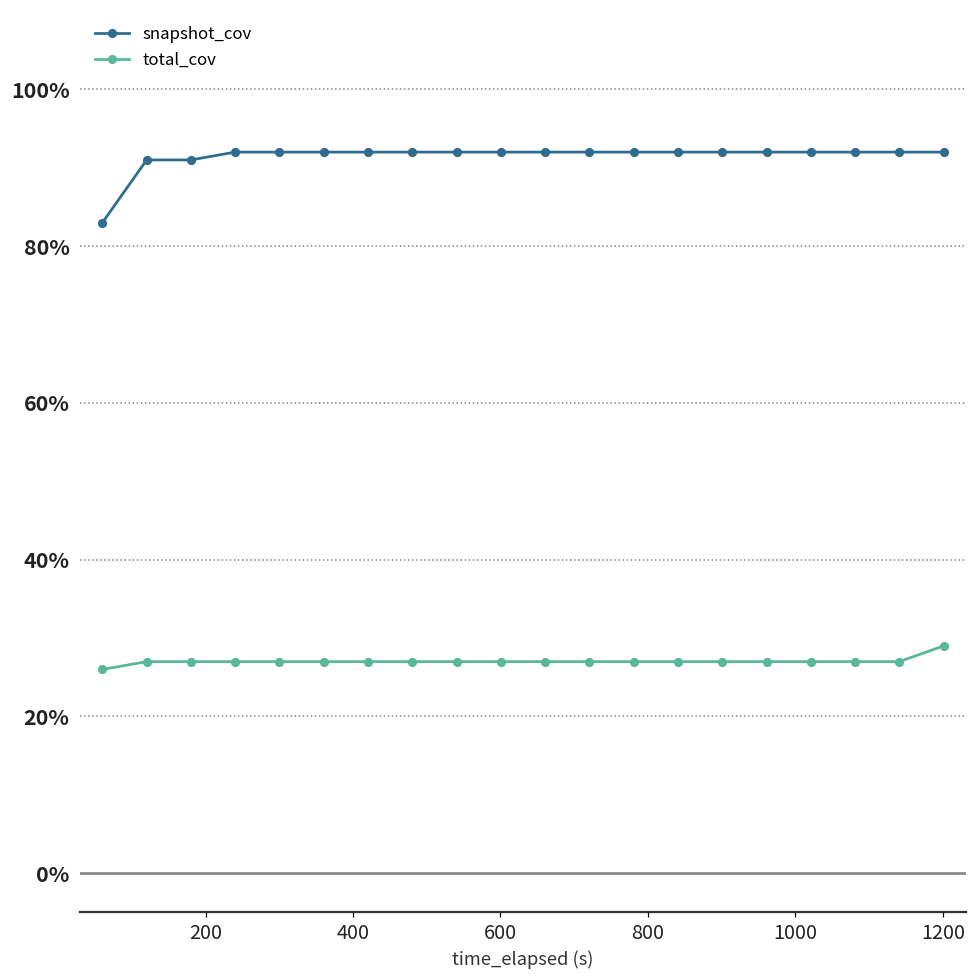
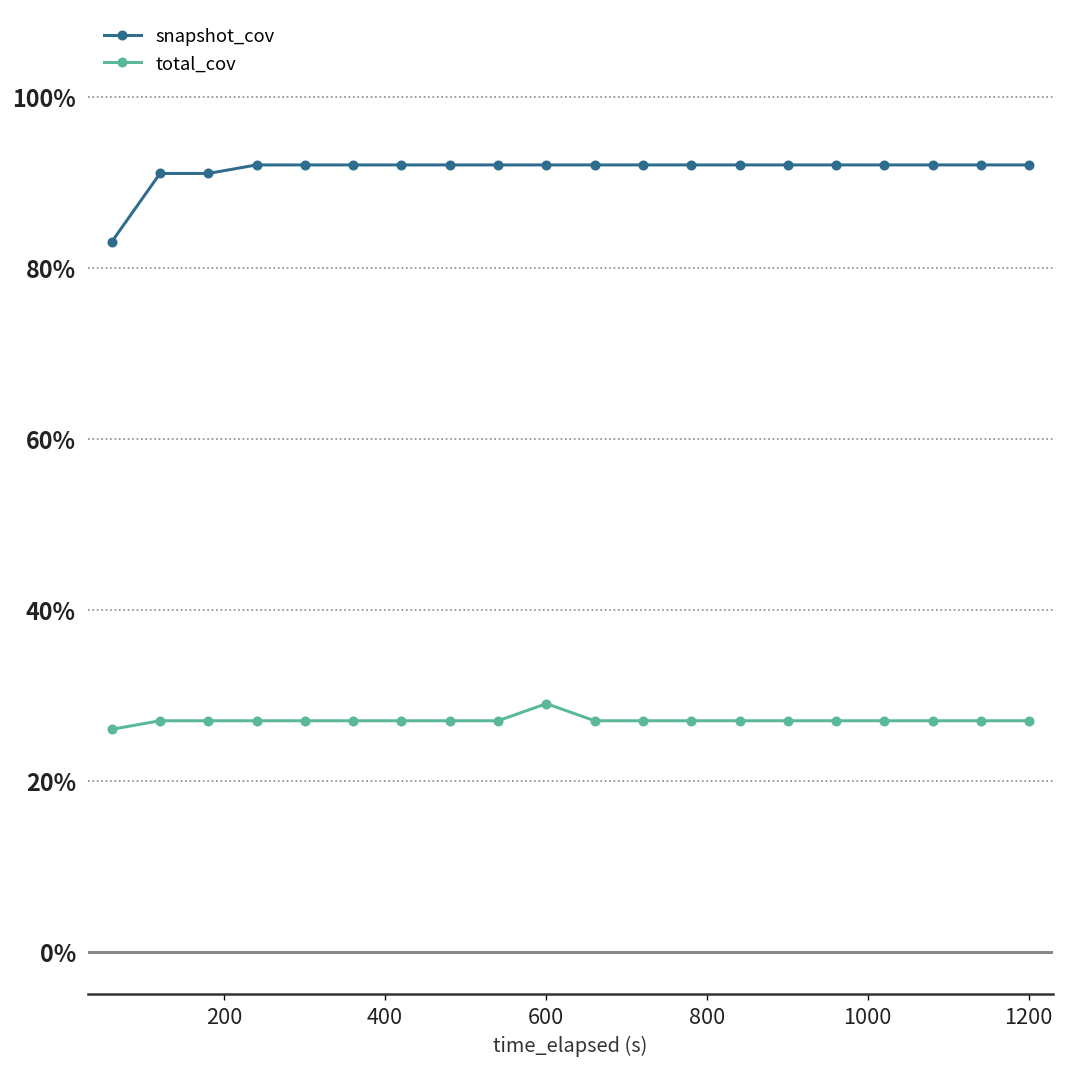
  {
    "snapshot_cov": {
      "600": "92%",
      "1200": "92%"
    },
    "total_cov": {
-     "600": "27%",
-     "1200": "29%"
+     "600": "29%",
+     "1200": "27%"
    }
  }
